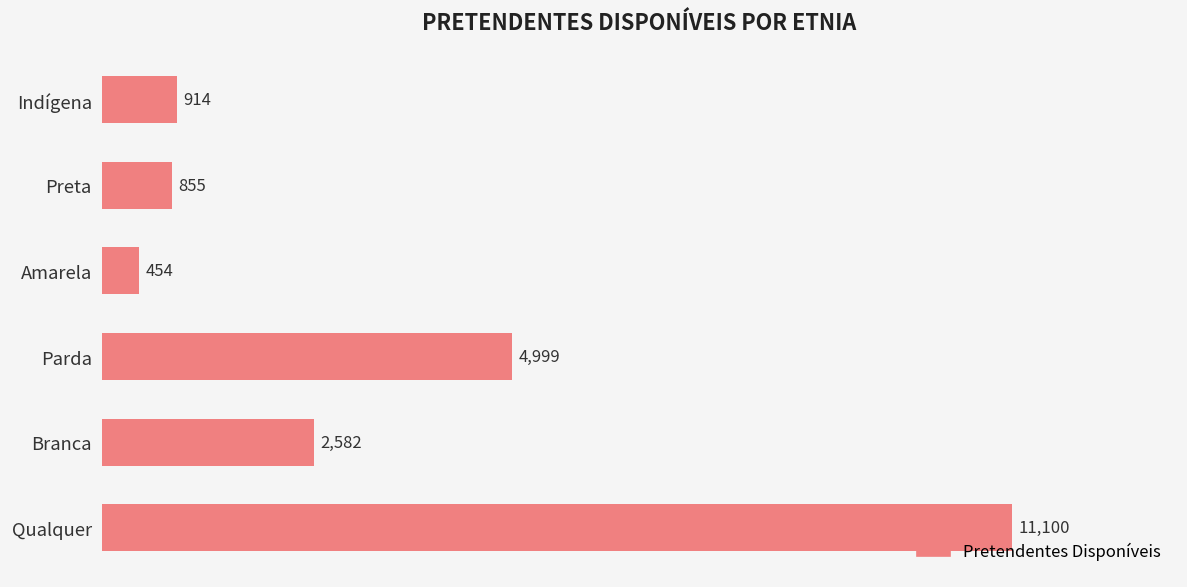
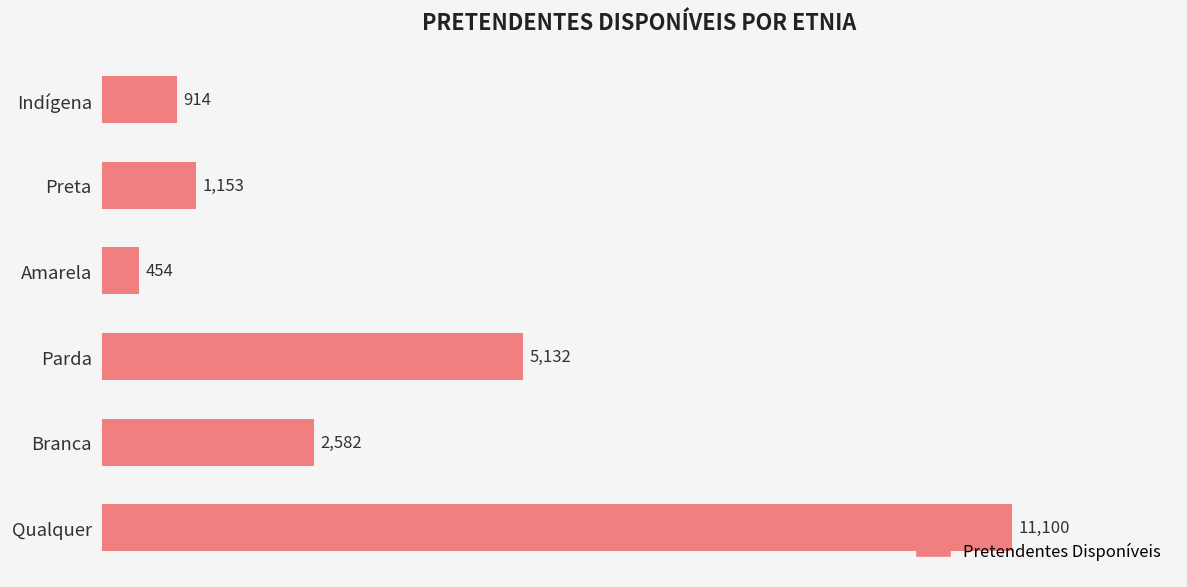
  {
    "Indígena": "914",
-   "Preta": "855",
+   "Preta": "1,153",
    "Amarela": "454",
-   "Parda": "4,999",
+   "Parda": "5,132",
    "Branca": "2,582",
    "Qualquer": "11,100"
  }
